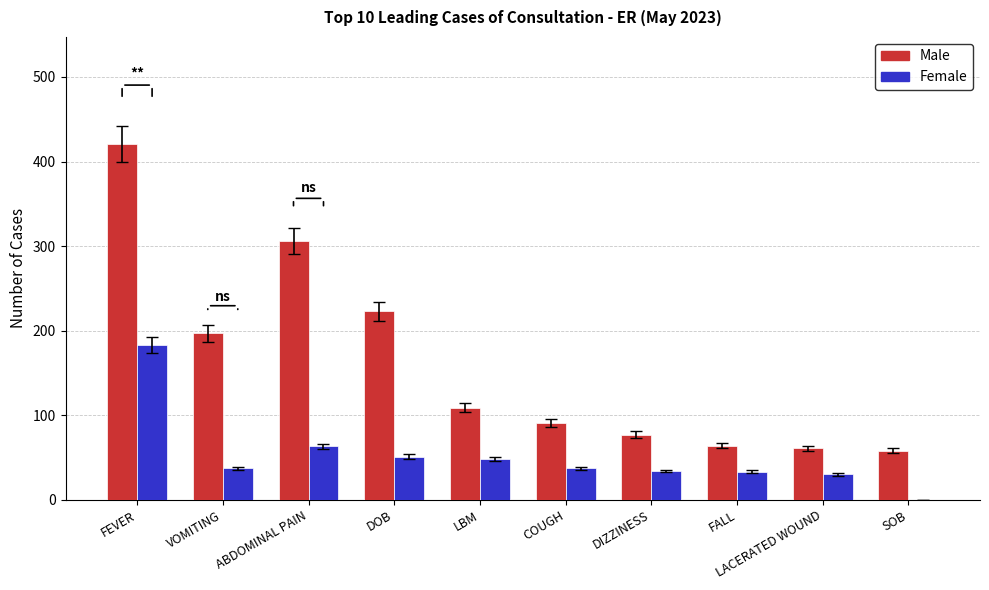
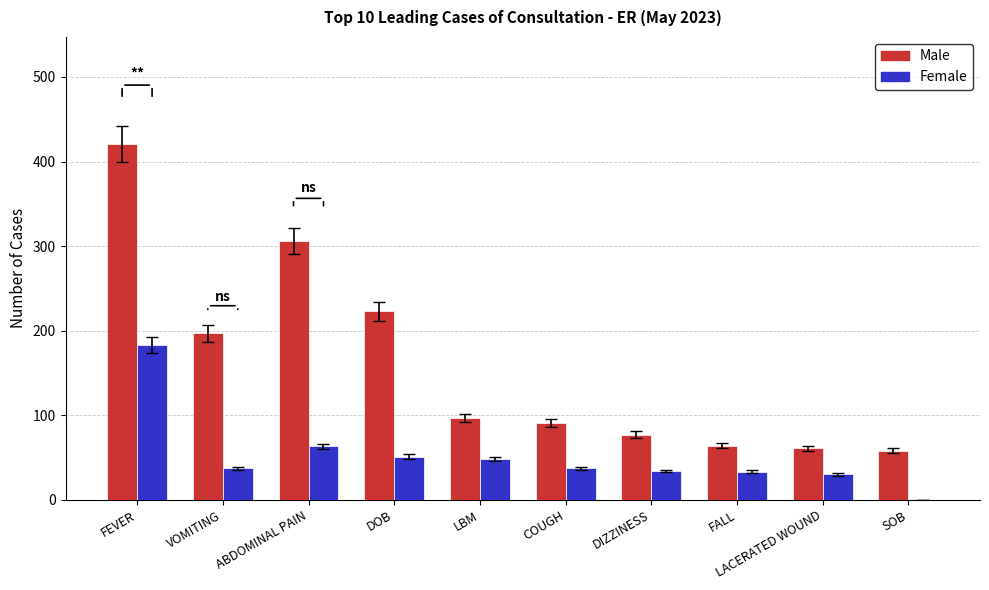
  {
    "Male": {
      "FEVER": 420,
      "VOMITING": 200,
      "ABDOMINAL PAIN": 310,
      "DOB": 220,
-     "LBM": 110,
+     "LBM": 100,
      "COUGH": 90,
      "DIZZINESS": 80,
      "FALL": 60,
      "LACERATED WOUND": 60,
      "SOB": 60
    },
    "Female": {
      "FEVER": 180,
      "VOMITING": 40,
      "ABDOMINAL PAIN": 60,
      "DOB": 50,
      "LBM": 50,
      "COUGH": 40,
      "DIZZINESS": 30,
      "FALL": 30,
      "LACERATED WOUND": 30,
      "SOB": 0
    }
  }
